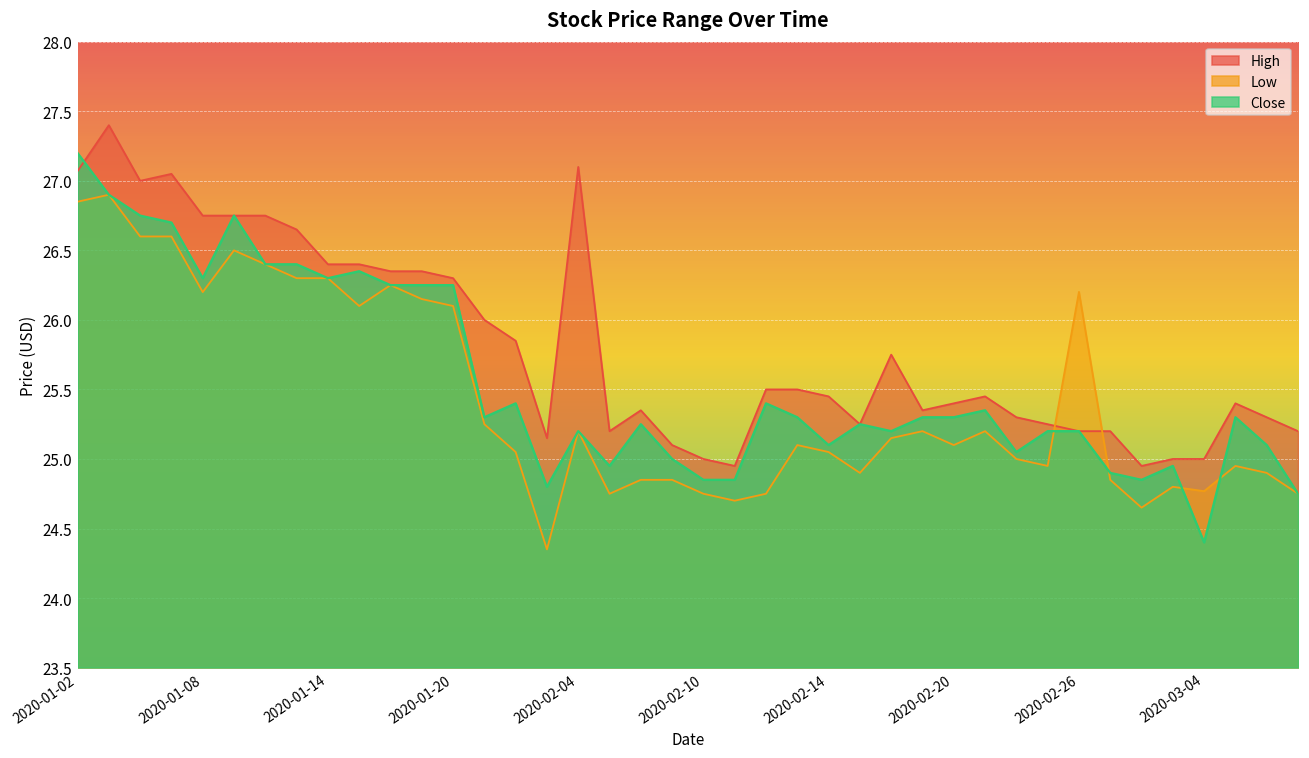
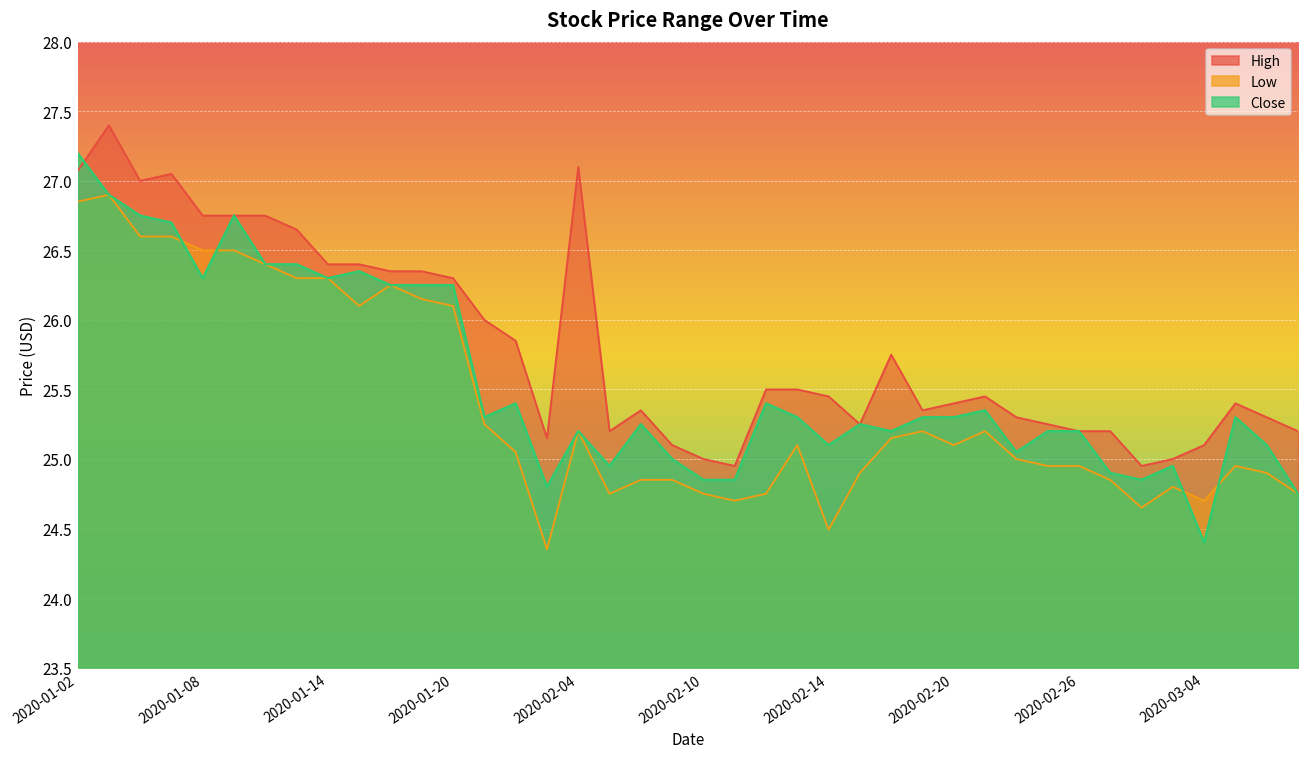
  {
    "High": {
      "2020-01-02": 27.07,
      "2020-01-08": 26.75,
      "2020-01-14": 26.4,
      "2020-01-20": 26.3,
      "2020-02-04": 27.1,
      "2020-02-10": 25.0,
      "2020-02-14": 25.45,
      "2020-02-20": 25.4,
-     "2020-03-04": 25.0
+     "2020-03-04": 25.1
    },
    "Low": {
      "2020-01-02": 26.85,
-     "2020-01-08": 26.2,
+     "2020-01-08": 26.5,
      "2020-01-20": 26.10,
      "2020-02-10": 24.75,
-     "2020-02-14": 25.05,
+     "2020-02-14": 24.49,
      "2020-02-20": 25.10,
-     "2020-02-26": 26.20,
-     "2020-03-04": 24.77
+     "2020-02-26": 24.95,
+     "2020-03-04": 24.70
    },
    "Close": {
      "2020-01-02": 27.20,
      "2020-01-08": 26.30,
      "2020-01-20": 26.25,
      "2020-02-10": 24.85,
      "2020-02-14": 25.10,
      "2020-02-20": 25.30,
      "2020-03-04": 24.40
    }
  }
